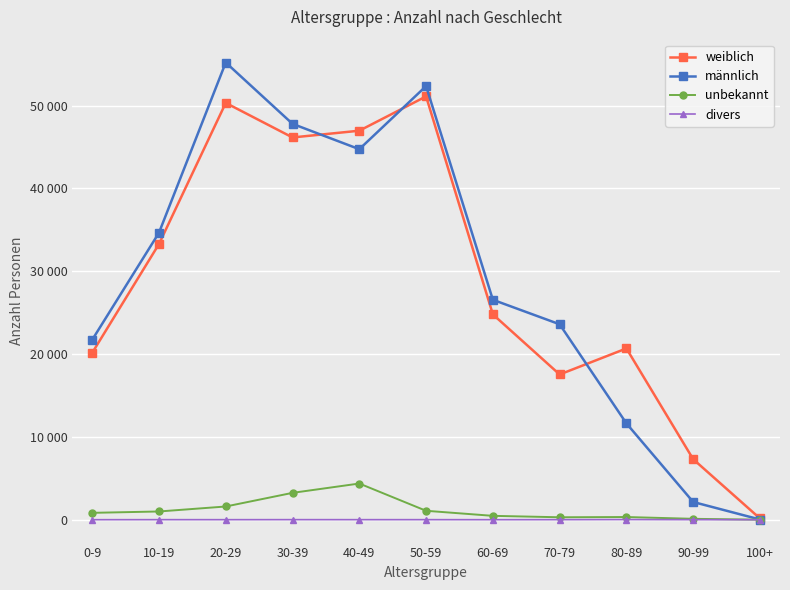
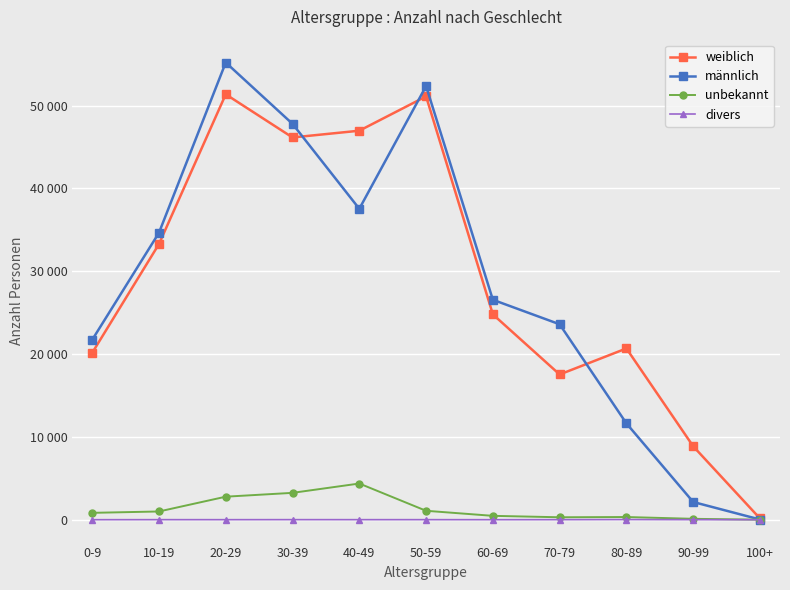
  {
    "weiblich": {
      "0-9": 20000,
      "10-19": 33000,
-     "20-29": 50000,
+     "20-29": 51000,
      "30-39": 46000,
      "40-49": 47000,
      "50-59": 51000,
      "60-69": 25000,
      "70-79": 18000,
      "80-89": 21000,
-     "90-99": 7000
+     "90-99": 9000
    },
    "männlich": {
      "0-9": 22000,
      "10-19": 35000,
      "20-29": 55000,
      "30-39": 48000,
-     "40-49": 45000,
+     "40-49": 38000,
      "50-59": 52000,
      "60-69": 27000,
      "70-79": 24000,
      "80-89": 12000,
      "90-99": 2000
    },
    "unbekannt": {
      "0-9": 1000,
      "10-19": 1000,
-     "20-29": 2000,
+     "20-29": 3000,
      "30-39": 3000,
      "40-49": 4000,
      "50-59": 1000,
      "60-69": 0,
      "80-89": 0
    },
    "divers": {
      "0-9": 0,
      "10-19": 0,
      "20-29": 0,
      "30-39": 0,
      "40-49": 0,
      "50-59": 0,
      "60-69": 0,
      "80-89": 0
    }
  }
